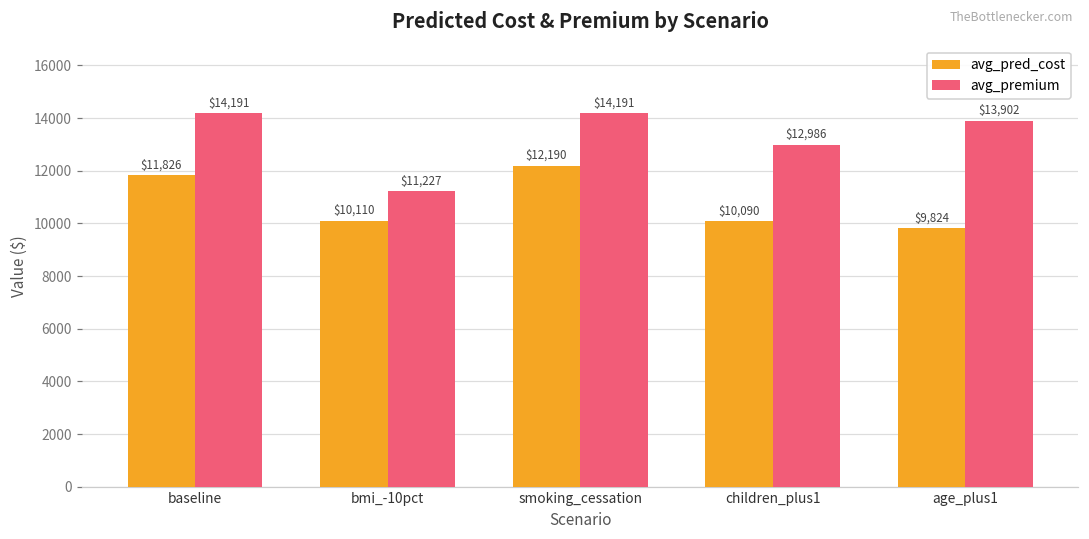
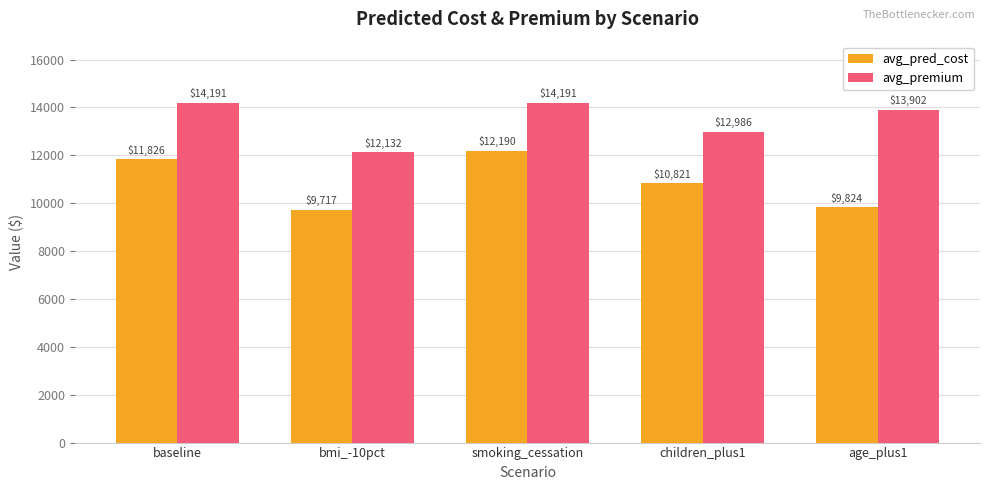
  {
    "avg_pred_cost": {
      "baseline": "$11,826",
-     "bmi_-10pct": "$10,110",
+     "bmi_-10pct": "$9,717",
      "smoking_cessation": "$12,190",
-     "children_plus1": "$10,090",
+     "children_plus1": "$10,821",
      "age_plus1": "$9,824"
    },
    "avg_premium": {
      "baseline": "$14,191",
-     "bmi_-10pct": "$11,227",
+     "bmi_-10pct": "$12,132",
      "smoking_cessation": "$14,191",
      "children_plus1": "$12,986",
      "age_plus1": "$13,902"
    }
  }
